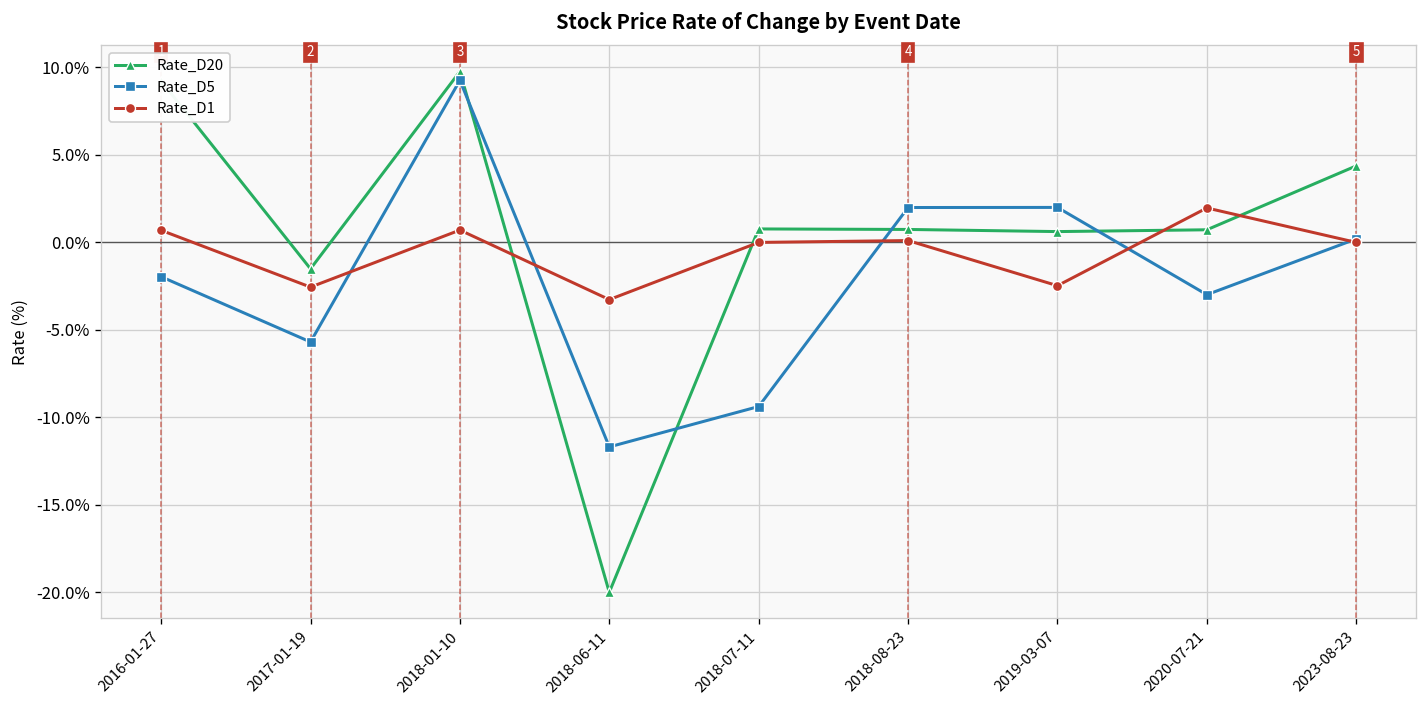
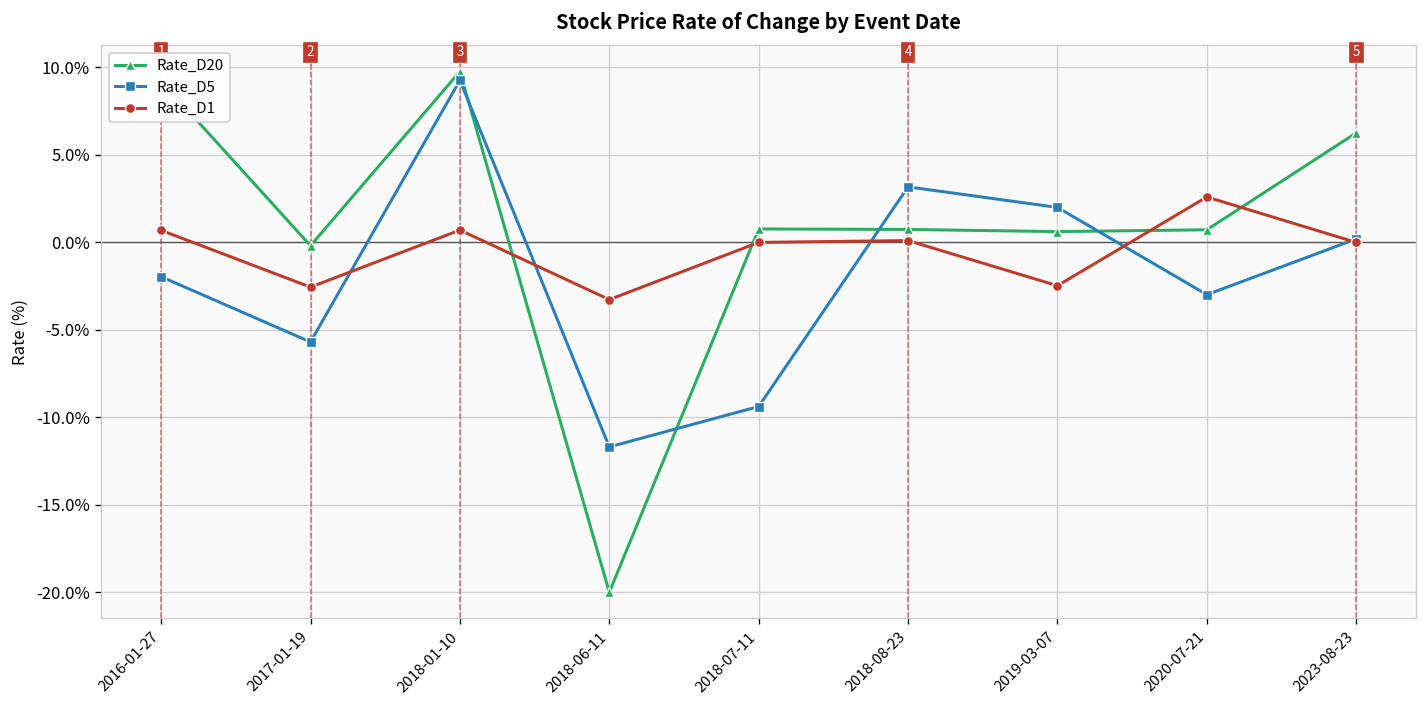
  {
    "Rate_D20": {
-     "2017-01-19": "-1.5%",
+     "2017-01-19": "-0.2%",
      "2018-06-11": "-20.0%",
      "2018-07-11": "0.8%",
      "2018-08-23": "0.7%",
      "2019-03-07": "0.6%",
      "2020-07-21": "0.7%",
-     "2023-08-23": "4.4%"
+     "2023-08-23": "6.3%"
    },
    "Rate_D5": {
      "2016-01-27": "-2.0%",
      "2017-01-19": "-5.7%",
      "2018-01-10": "9.3%",
      "2018-06-11": "-11.7%",
      "2018-07-11": "-9.4%",
-     "2018-08-23": "2.0%",
+     "2018-08-23": "3.2%",
      "2019-03-07": "2.0%",
      "2020-07-21": "-3.0%",
      "2023-08-23": "0.2%"
    },
    "Rate_D1": {
      "2016-01-27": "0.7%",
      "2017-01-19": "-2.6%",
      "2018-01-10": "0.7%",
      "2018-06-11": "-3.3%",
      "2018-07-11": "0.0%",
      "2018-08-23": "0.1%",
      "2019-03-07": "-2.5%",
-     "2020-07-21": "2.0%",
+     "2020-07-21": "2.6%",
      "2023-08-23": "0.0%"
    }
  }
